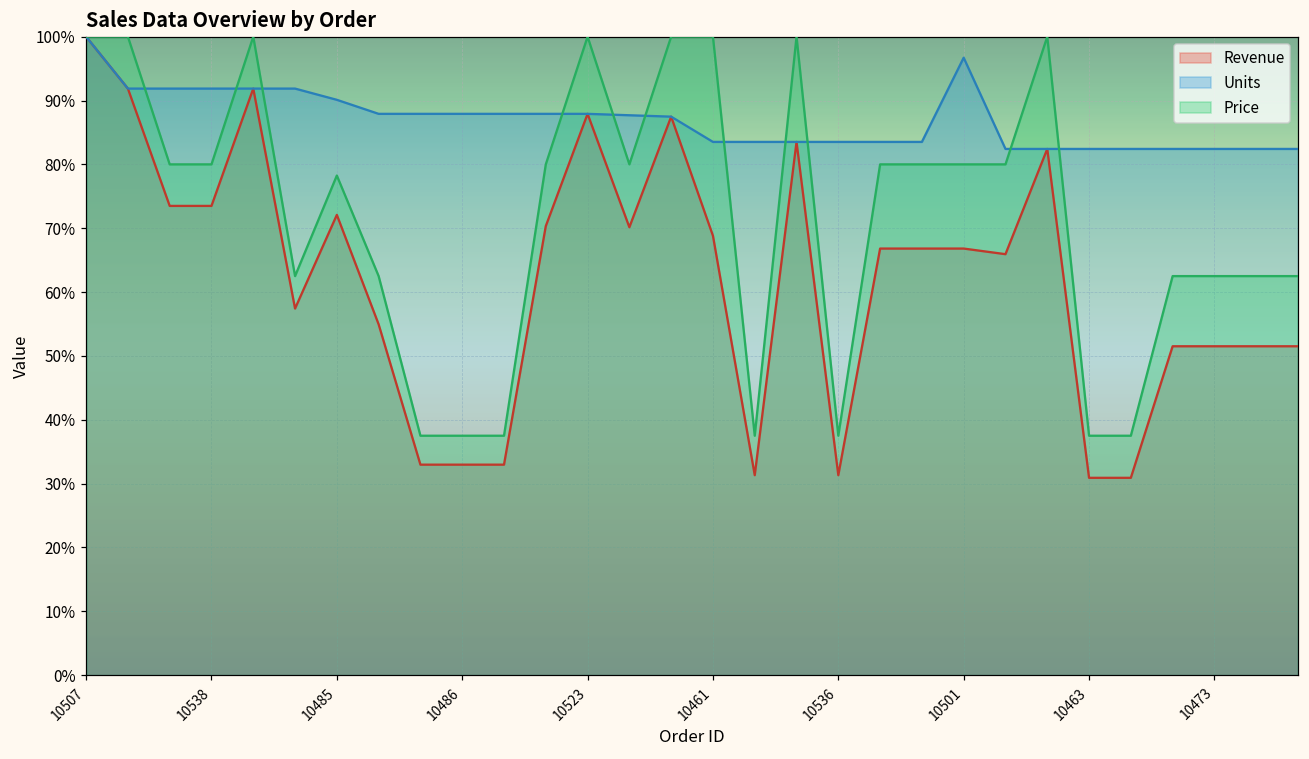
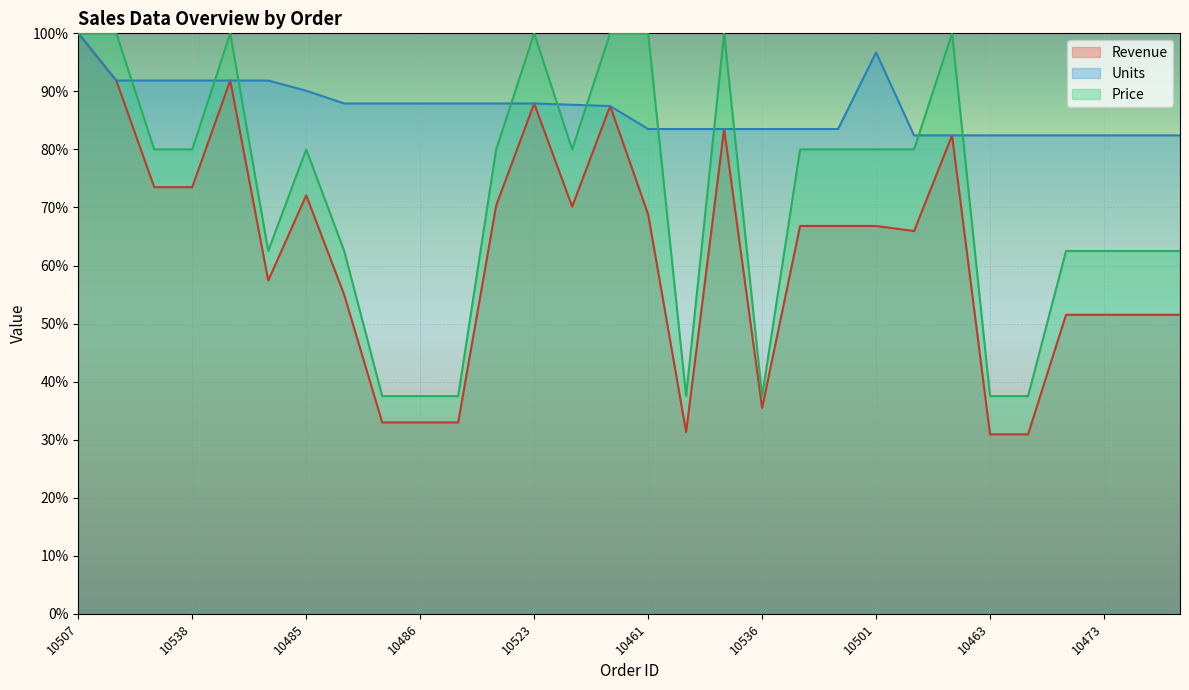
  {
    "Revenue": {
      "10538": "73%",
      "10485": "72%",
      "10486": "33%",
      "10461": "69%",
-     "10536": "31%",
+     "10536": "35%",
      "10501": "67%",
      "10463": "31%",
      "10473": "52%"
    },
    "Units": {
      "10538": "92%",
      "10485": "90%",
      "10486": "88%",
      "10461": "84%",
      "10536": "84%",
      "10501": "97%",
      "10463": "82%",
      "10473": "82%"
    },
    "Price": {
      "10538": "80%",
-     "10485": "78%",
+     "10485": "80%",
      "10486": "38%",
      "10523": "100%",
      "10461": "100%",
      "10536": "38%",
      "10501": "80%",
      "10463": "38%",
      "10473": "63%"
    }
  }
